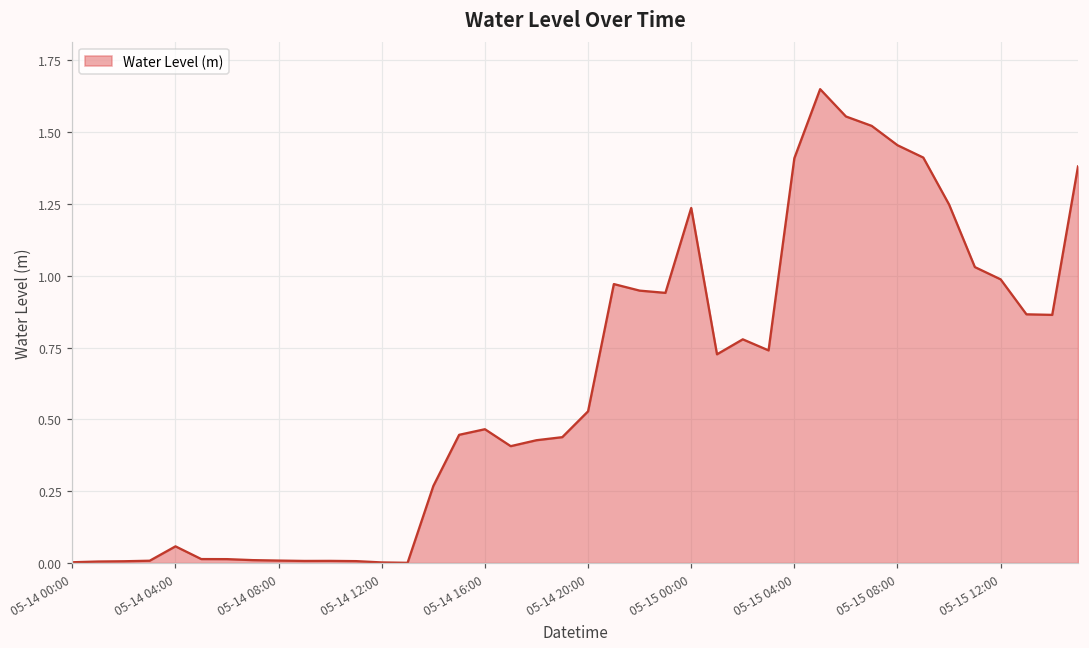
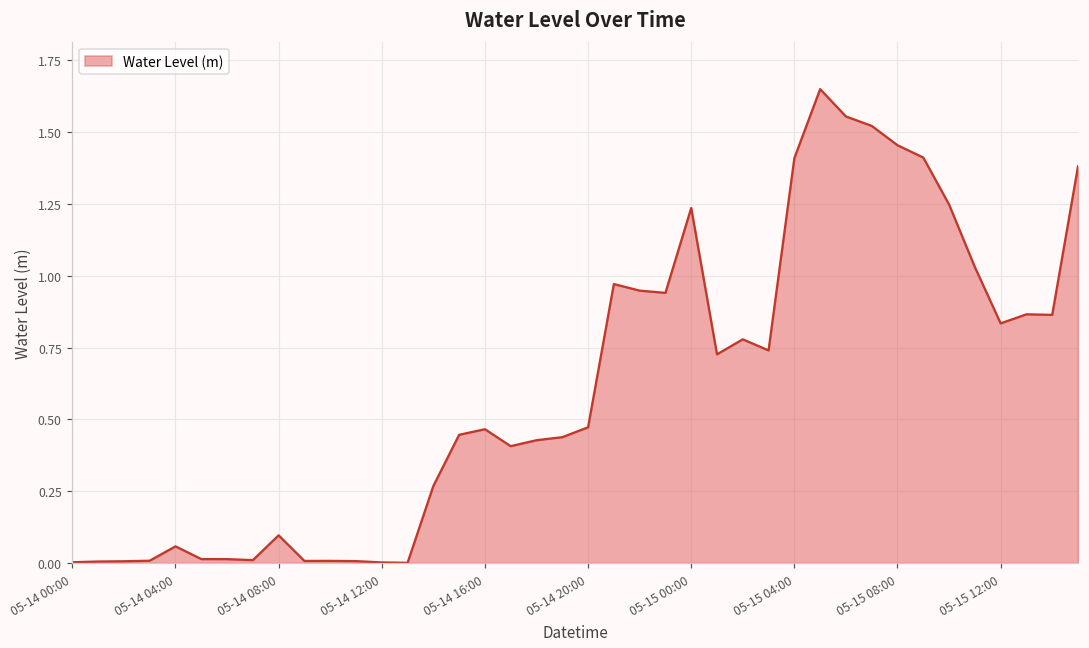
  {
    "05-14 00:00": 0.00,
    "05-14 04:00": 0.06,
-   "05-14 08:00": 0.01,
+   "05-14 08:00": 0.10,
    "05-14 12:00": 0.00,
    "05-14 16:00": 0.47,
-   "05-14 20:00": 0.53,
+   "05-14 20:00": 0.47,
    "05-15 00:00": 1.24,
    "05-15 04:00": 1.41,
    "05-15 08:00": 1.45,
-   "05-15 12:00": 0.99
+   "05-15 12:00": 0.83
  }
